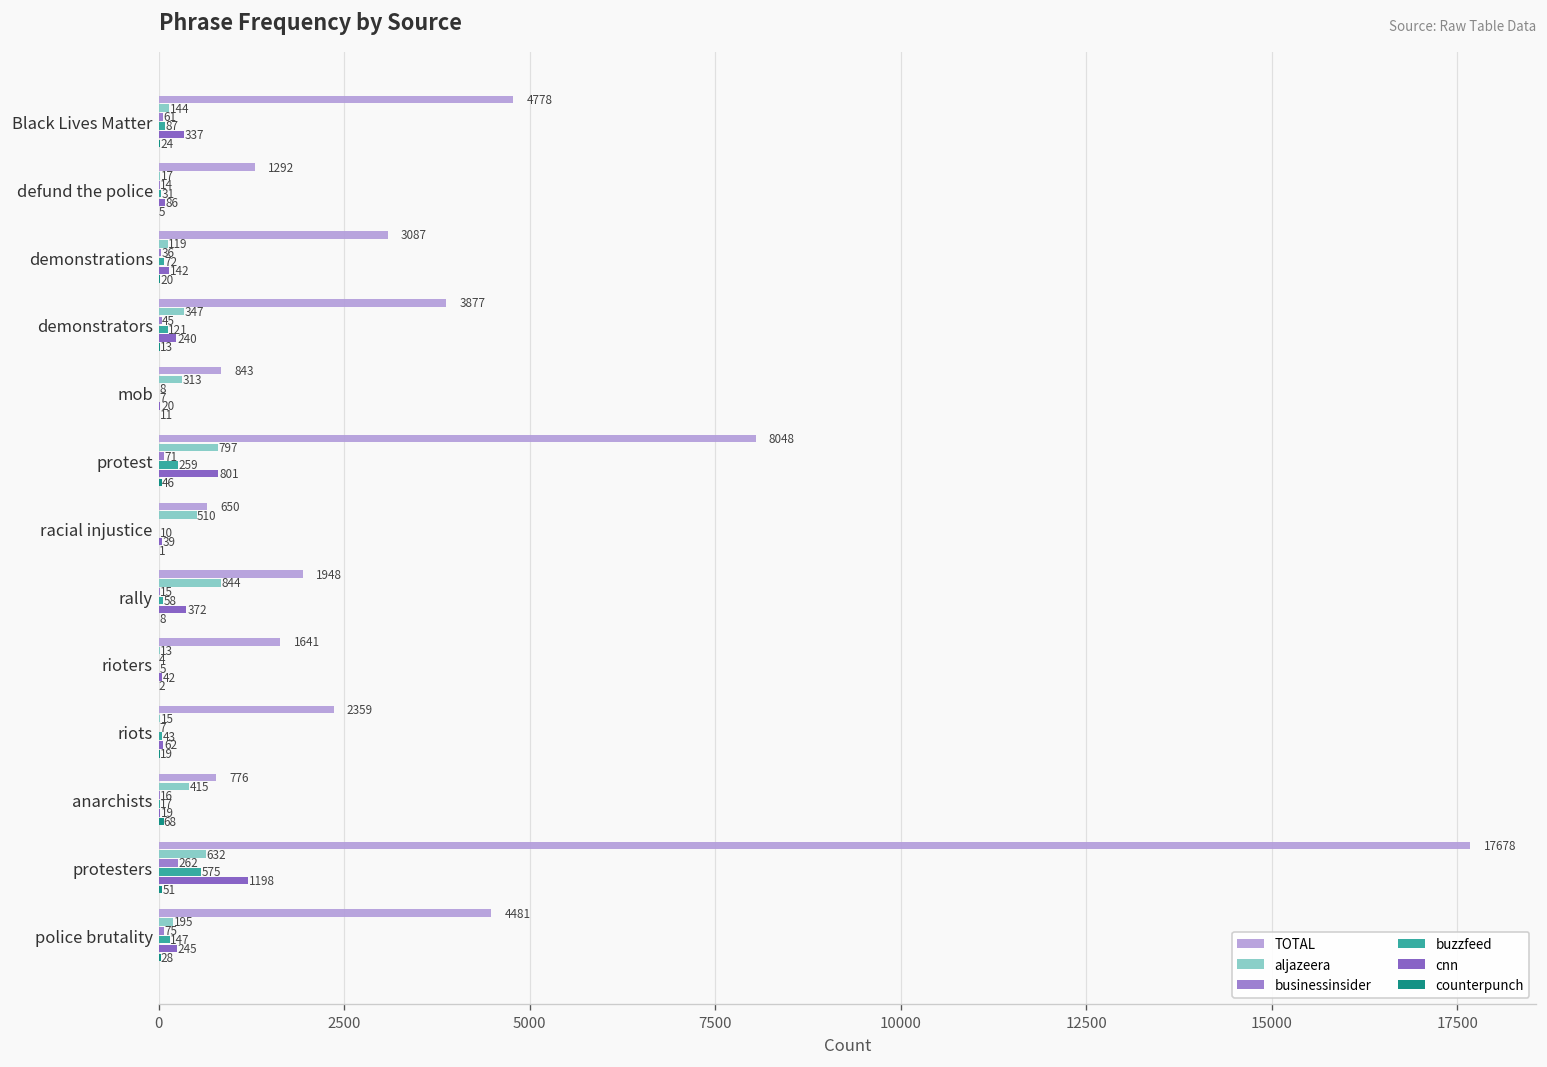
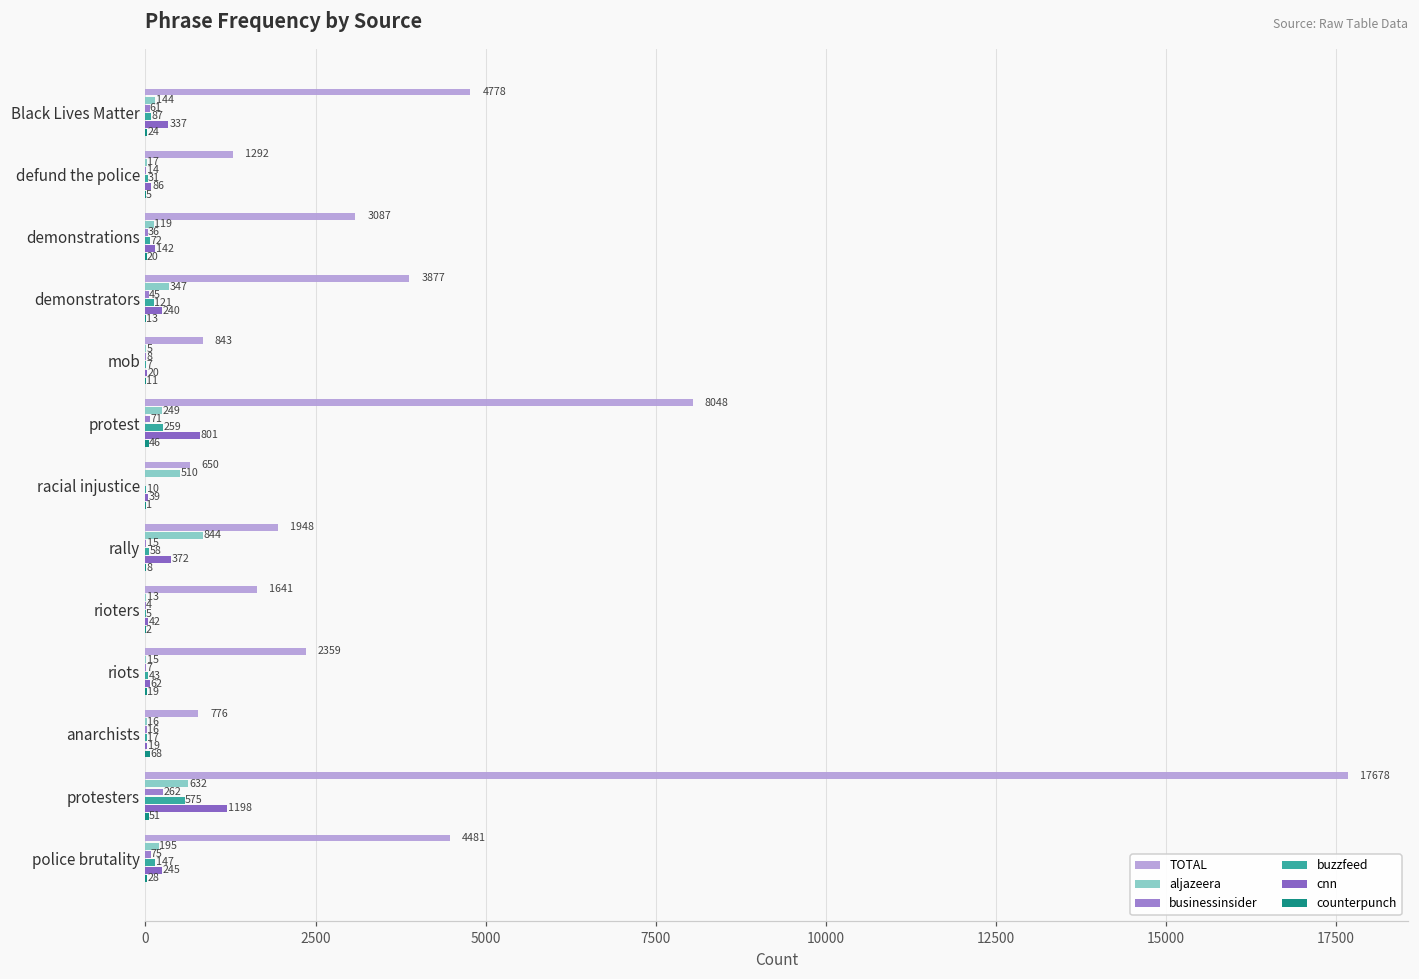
  {
    "aljazeera": {
      "Black Lives Matter": 144,
      "demonstrations": 119,
      "demonstrators": 347,
-     "mob": 313,
-     "protest": 797,
+     "mob": 5,
+     "protest": 249,
      "racial injustice": 510,
      "rally": 844,
      "rioters": 13,
      "riots": 15,
-     "anarchists": 415,
+     "anarchists": 16,
      "protesters": 632,
      "police brutality": 195
    }
  }
